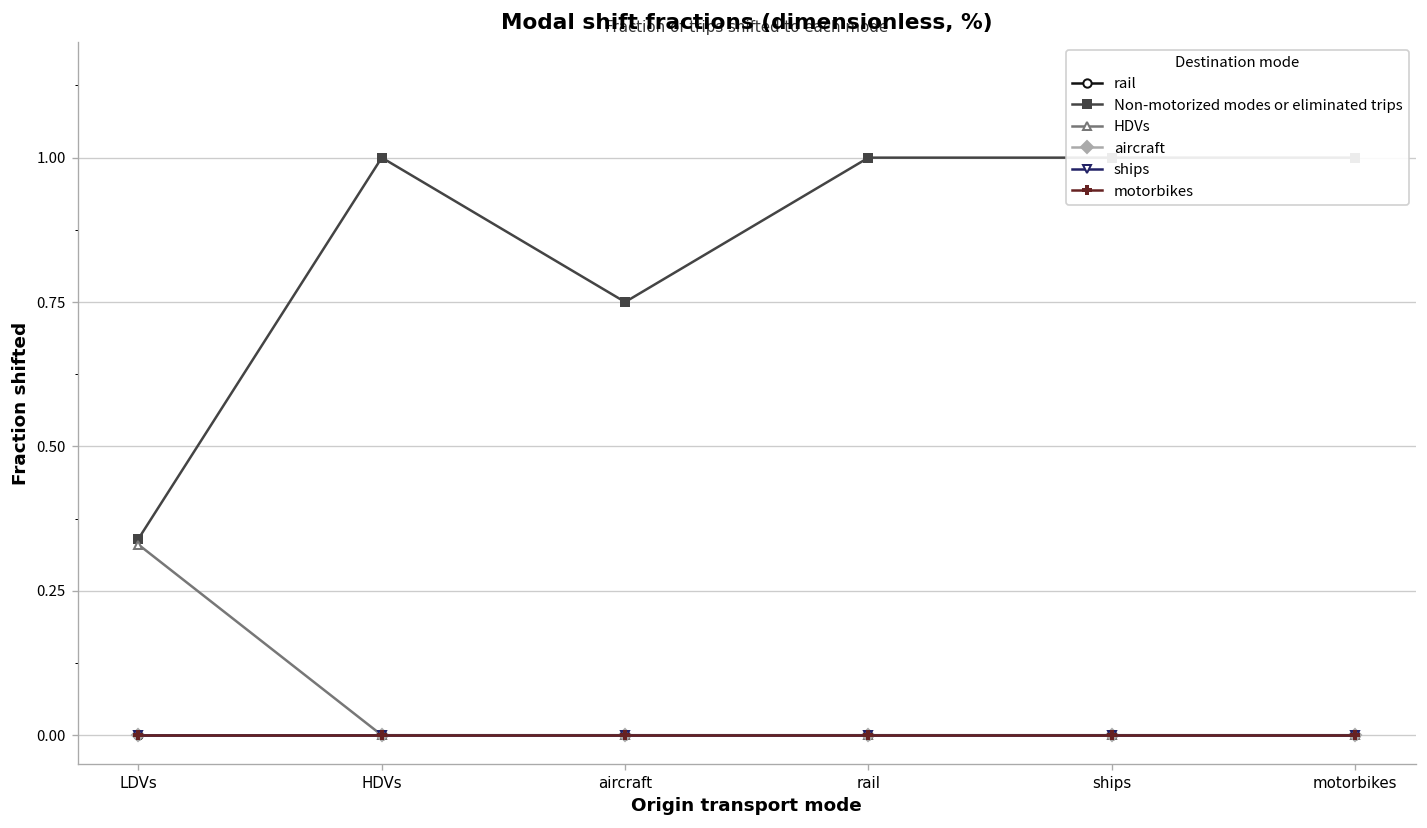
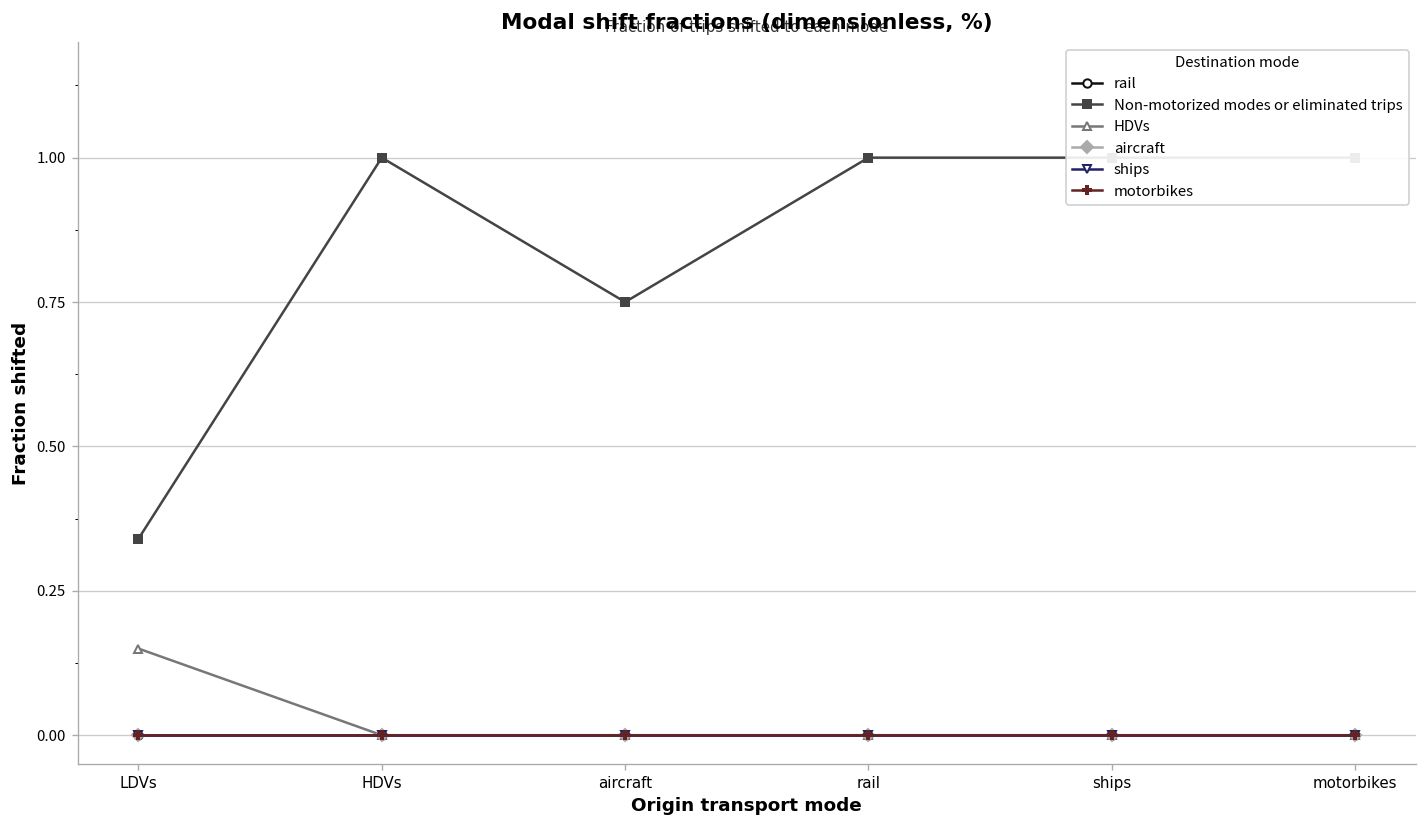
  {
    "HDVs": {
-     "LDVs": 0.33
+     "LDVs": 0.15
    }
  }
